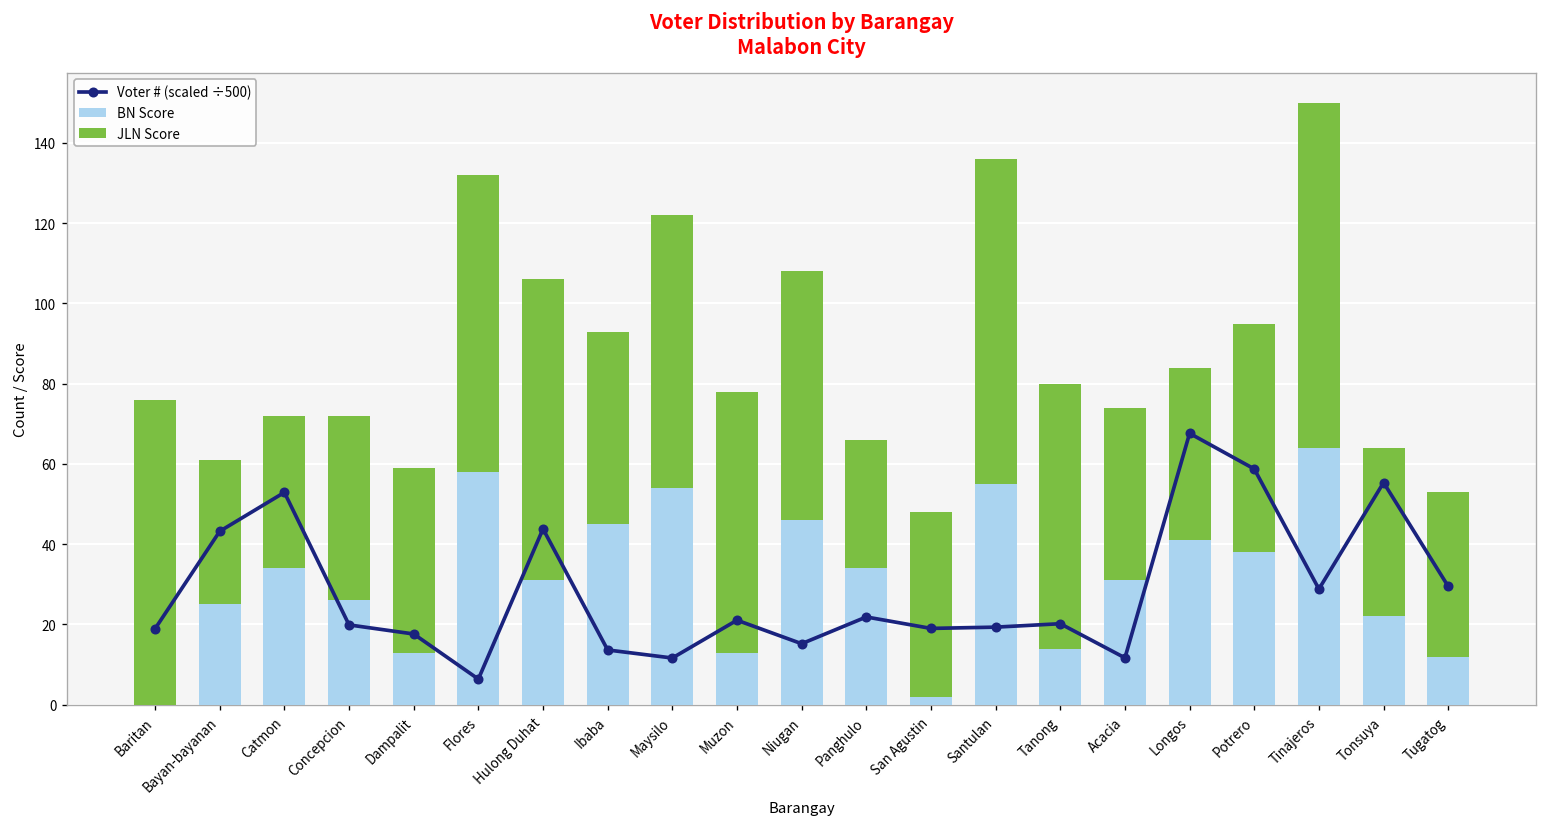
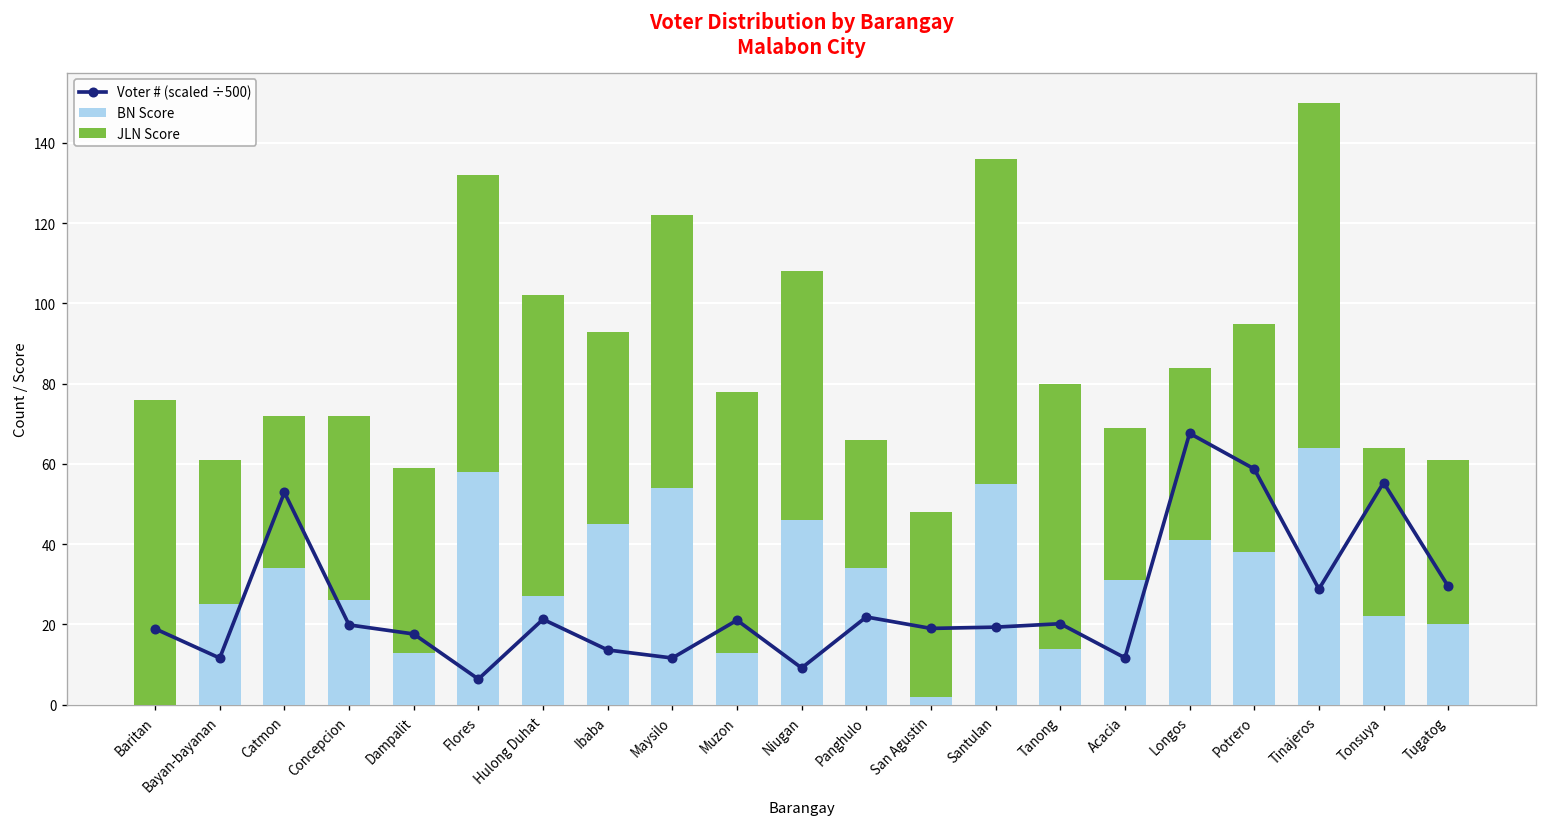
  {
    "Voter # (scaled ÷500)": {
      "Baritan": 19,
-     "Bayan-bayanan": 43,
+     "Bayan-bayanan": 12,
      "Catmon": 53,
      "Concepcion": 20,
      "Dampalit": 18,
      "Flores": 6,
-     "Hulong Duhat": 44,
+     "Hulong Duhat": 21,
      "Ibaba": 14,
      "Maysilo": 12,
      "Muzon": 21,
-     "Niugan": 15,
+     "Niugan": 9,
      "Panghulo": 22,
      "San Agustin": 19,
      "Santulan": 19,
      "Tanong": 20,
      "Acacia": 12,
      "Longos": 68,
      "Potrero": 59,
      "Tinajeros": 29,
      "Tonsuya": 55,
      "Tugatog": 29
    },
    "BN Score": {
      "Baritan": 0,
      "Bayan-bayanan": 25,
      "Catmon": 34,
      "Concepcion": 26,
      "Dampalit": 13,
      "Flores": 58,
-     "Hulong Duhat": 31,
+     "Hulong Duhat": 27,
      "Ibaba": 45,
      "Maysilo": 54,
      "Muzon": 13,
      "Niugan": 46,
      "Panghulo": 34,
      "San Agustin": 2,
      "Santulan": 55,
      "Tanong": 14,
      "Acacia": 31,
      "Longos": 41,
      "Potrero": 38,
      "Tinajeros": 64,
      "Tonsuya": 22,
-     "Tugatog": 12
+     "Tugatog": 20
    },
    "JLN Score": {
      "Baritan": 76,
      "Bayan-bayanan": 36,
      "Catmon": 38,
      "Concepcion": 46,
      "Dampalit": 46,
      "Flores": 74,
      "Hulong Duhat": 75,
      "Ibaba": 48,
      "Maysilo": 68,
      "Muzon": 65,
      "Niugan": 62,
      "Panghulo": 32,
      "San Agustin": 46,
      "Santulan": 81,
      "Tanong": 66,
-     "Acacia": 43,
+     "Acacia": 38,
      "Longos": 43,
      "Potrero": 57,
      "Tinajeros": 86,
      "Tonsuya": 42,
      "Tugatog": 41
    }
  }
